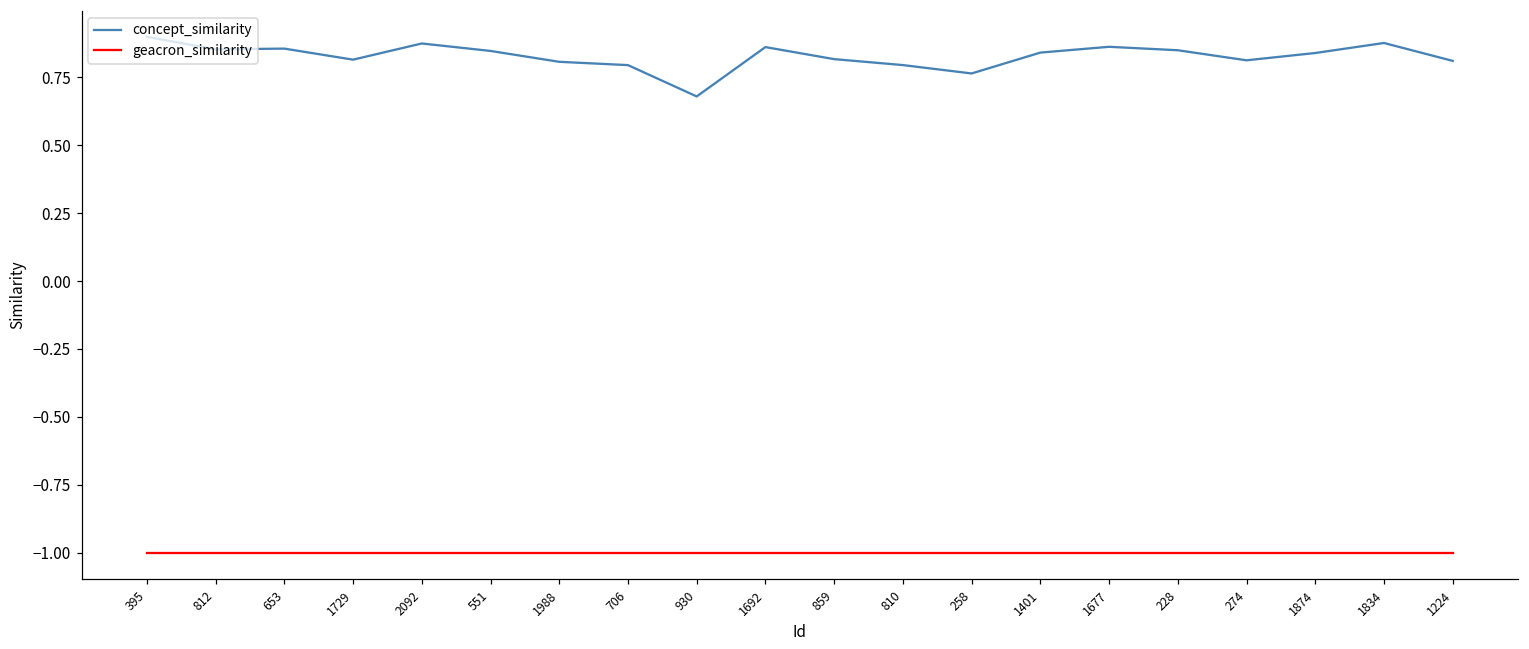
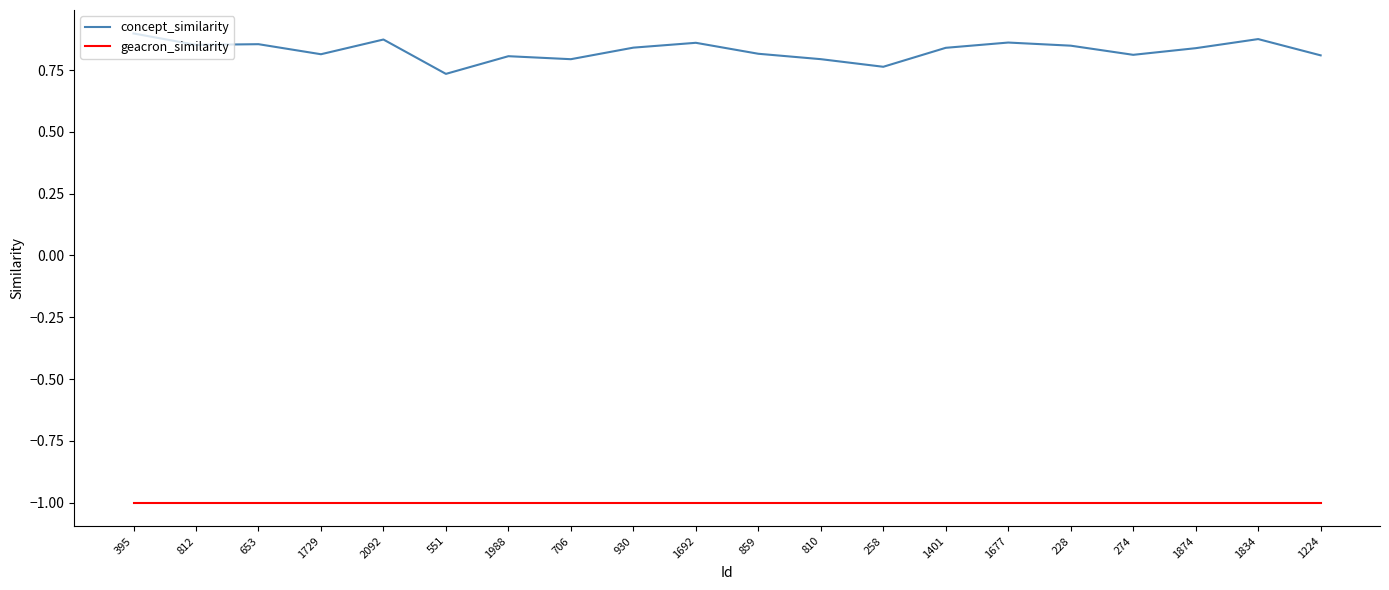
  {
    "concept_similarity": {
      "653": 0.86,
      "1729": 0.81,
      "2092": 0.87,
-     "551": 0.85,
+     "551": 0.73,
      "1988": 0.81,
      "706": 0.79,
-     "930": 0.68,
+     "930": 0.84,
      "1692": 0.86,
      "859": 0.82,
      "810": 0.79,
      "258": 0.76,
      "1401": 0.84,
      "1677": 0.86,
      "228": 0.85,
      "274": 0.81,
      "1874": 0.84,
      "1834": 0.88,
      "1224": 0.81
    },
    "geacron_similarity": {
      "395": -1.00,
      "812": -1.00,
      "653": -1.00,
      "1729": -1.00,
      "2092": -1.00,
      "551": -1.00,
      "1988": -1.00,
      "706": -1.00,
      "930": -1.00,
      "1692": -1.00,
      "859": -1.00,
      "810": -1.00,
      "258": -1.00,
      "1401": -1.00,
      "1677": -1.00,
      "228": -1.00,
      "274": -1.00,
      "1874": -1.00,
      "1834": -1.00,
      "1224": -1.00
    }
  }
